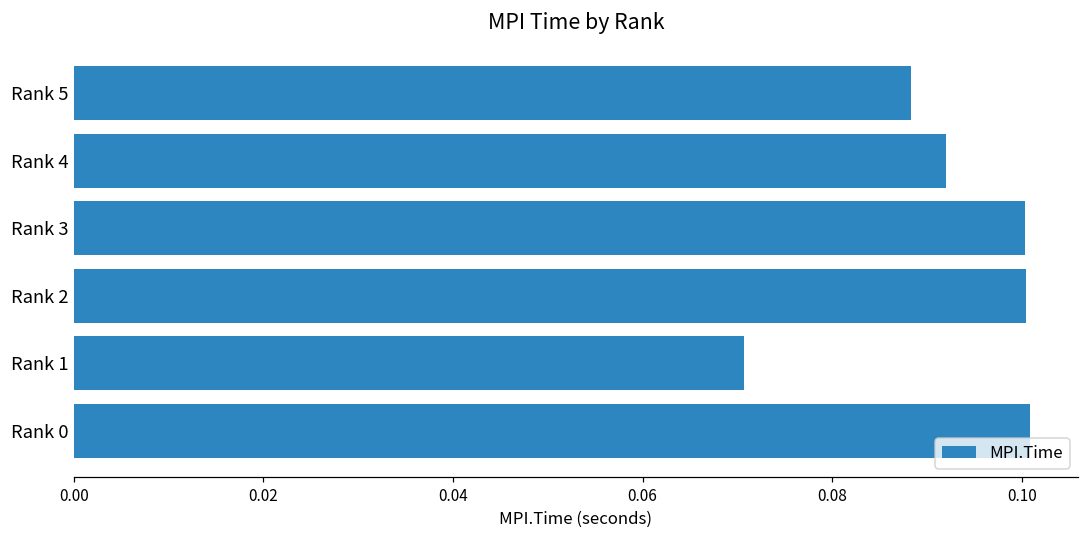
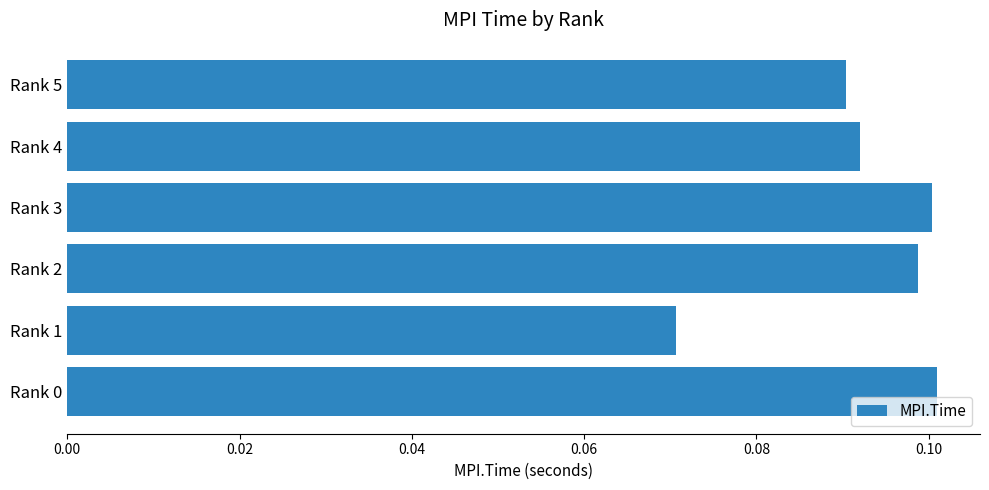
  {
-   "Rank 5": 0.088,
+   "Rank 5": 0.090,
    "Rank 4": 0.092,
    "Rank 3": 0.100,
-   "Rank 2": 0.101,
+   "Rank 2": 0.099,
    "Rank 1": 0.071,
    "Rank 0": 0.101
  }
